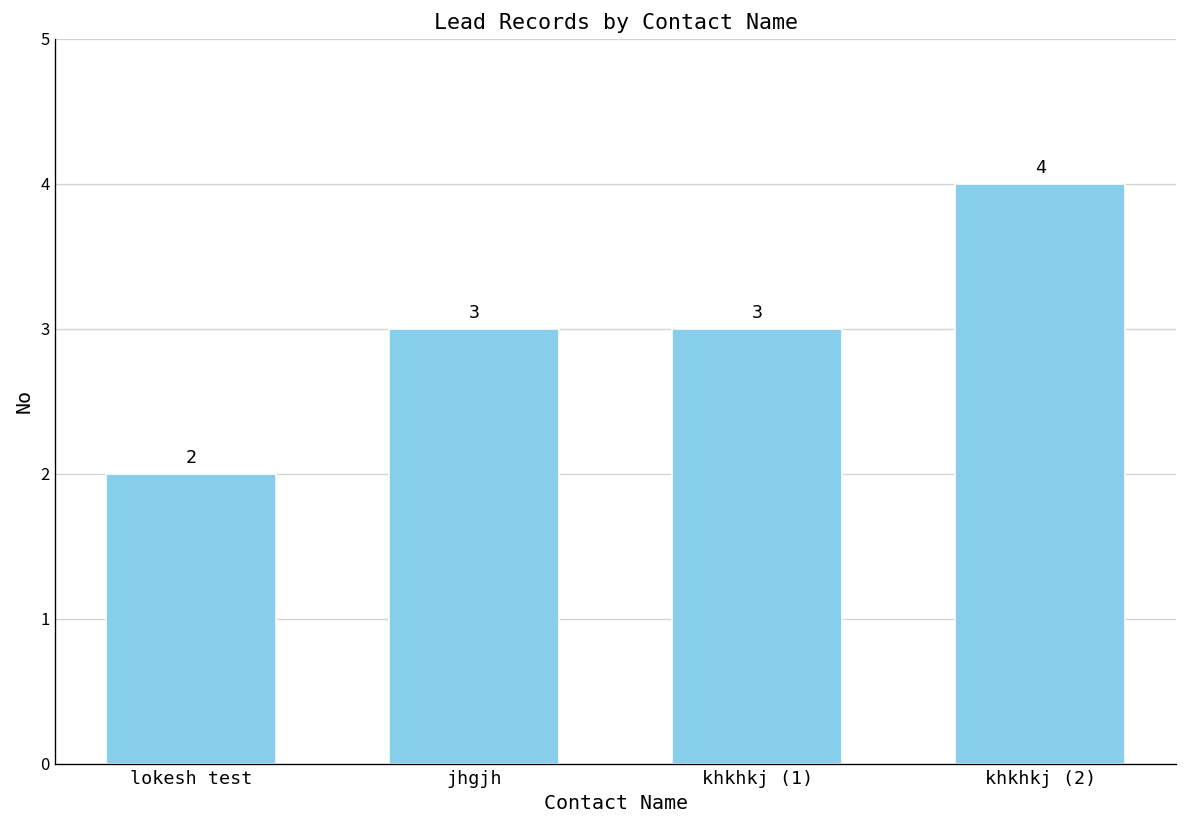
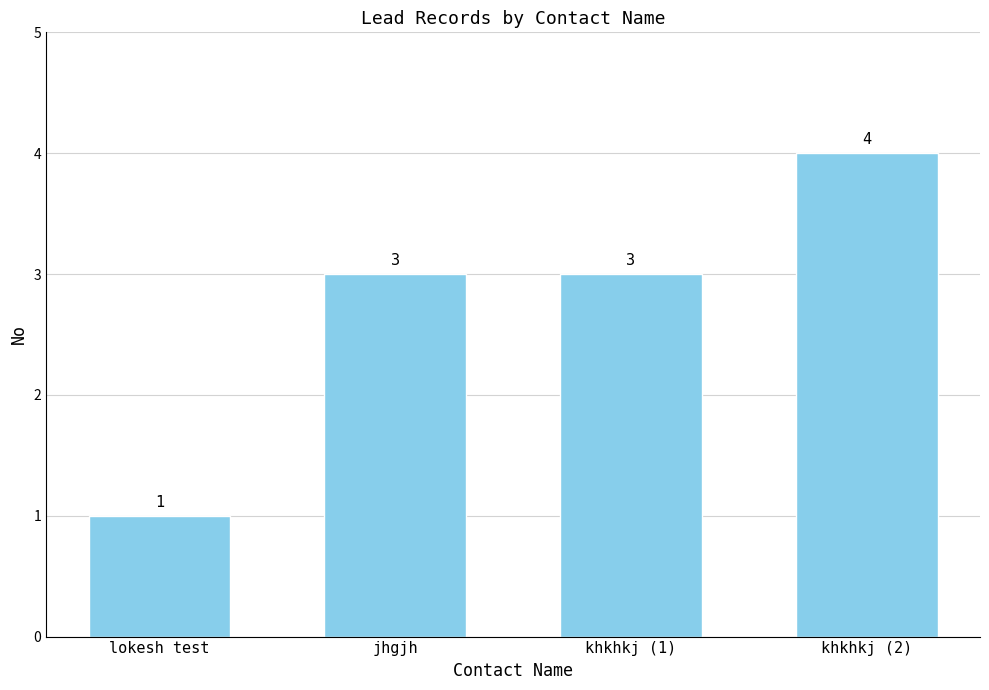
  {
-   "lokesh test": 2,
+   "lokesh test": 1,
    "jhgjh": 3,
    "khkhkj (1)": 3,
    "khkhkj (2)": 4
  }
